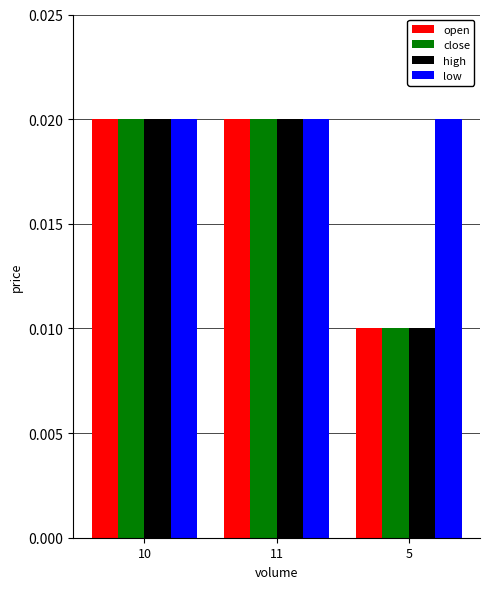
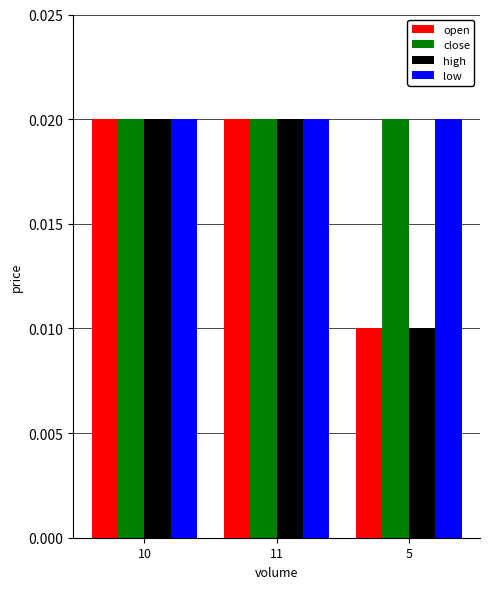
  {
    "open": {
      "10": 0.02,
      "11": 0.02,
      "5": 0.01
    },
    "close": {
      "10": 0.02,
      "11": 0.02,
-     "5": 0.01
+     "5": 0.02
    },
    "high": {
      "10": 0.02,
      "11": 0.02,
      "5": 0.01
    },
    "low": {
      "10": 0.02,
      "11": 0.02,
      "5": 0.02
    }
  }
